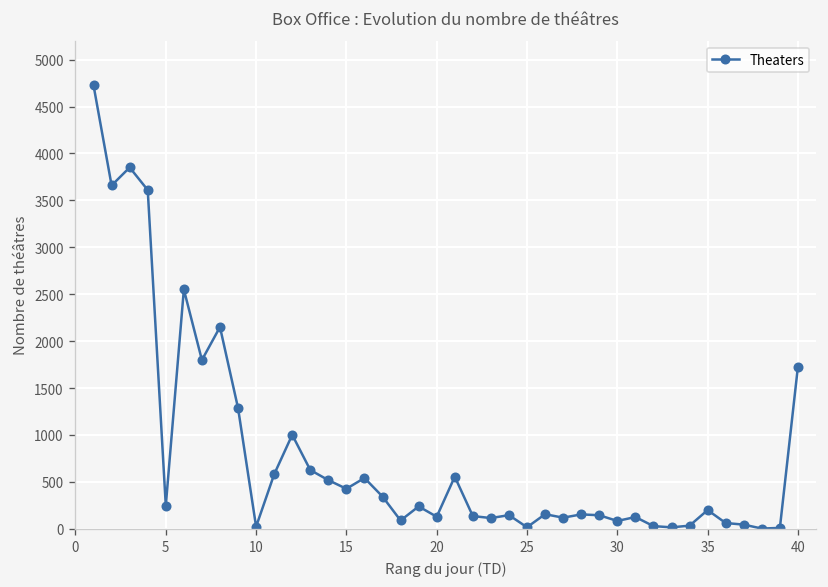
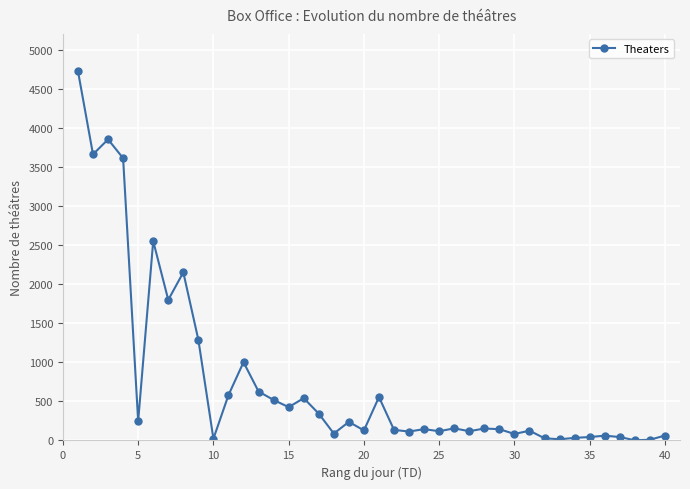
  {
    "5": 200,
    "10": 0,
    "15": 400,
    "20": 100,
-   "25": 0,
+   "25": 100,
    "30": 100,
-   "35": 200,
-   "40": 1700
+   "35": 0,
+   "40": 100
  }
